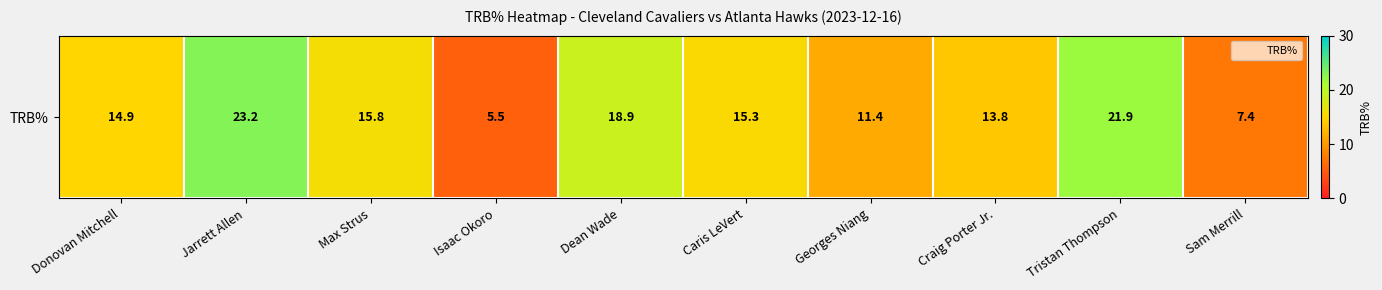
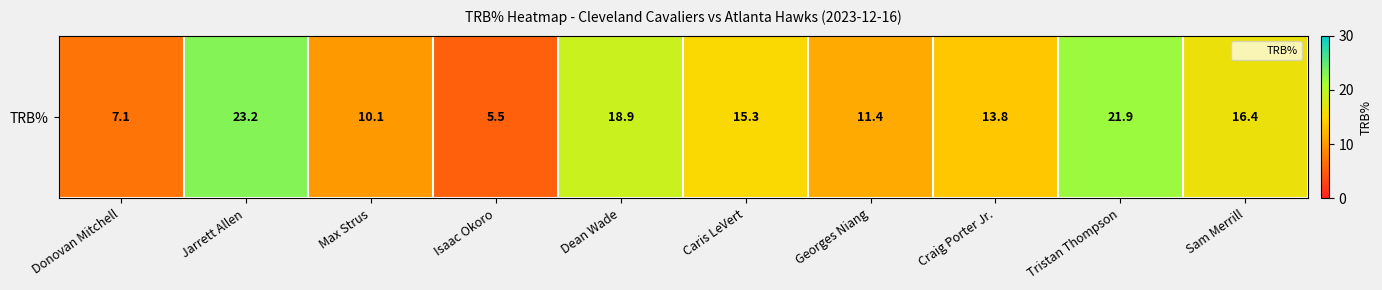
  {
    "TRB%": {
-     "Donovan Mitchell": 14.9,
+     "Donovan Mitchell": 7.1,
      "Jarrett Allen": 23.2,
-     "Max Strus": 15.8,
+     "Max Strus": 10.1,
      "Isaac Okoro": 5.5,
      "Dean Wade": 18.9,
      "Caris LeVert": 15.3,
      "Georges Niang": 11.4,
      "Craig Porter Jr.": 13.8,
      "Tristan Thompson": 21.9,
-     "Sam Merrill": 7.4
+     "Sam Merrill": 16.4
    }
  }
